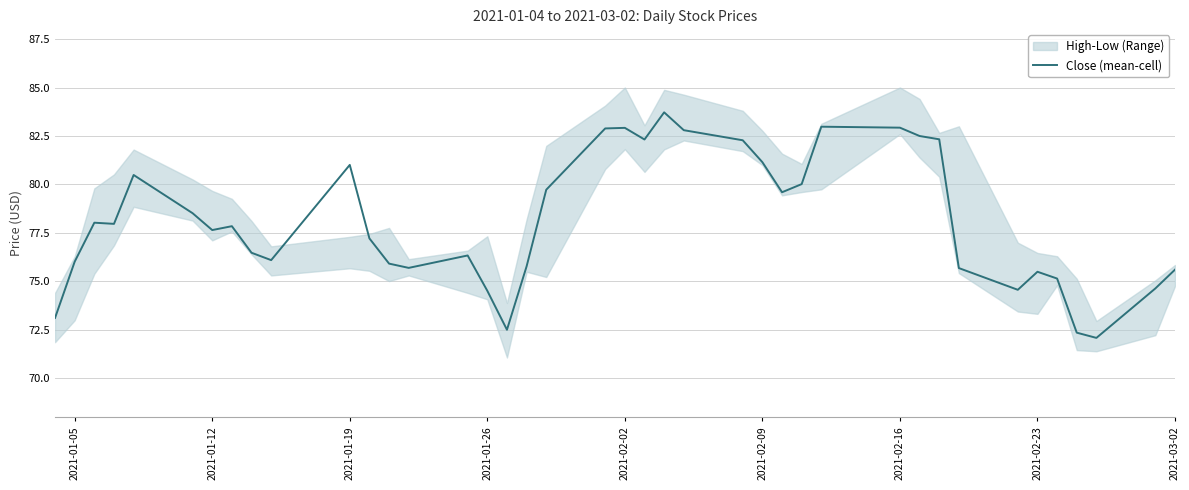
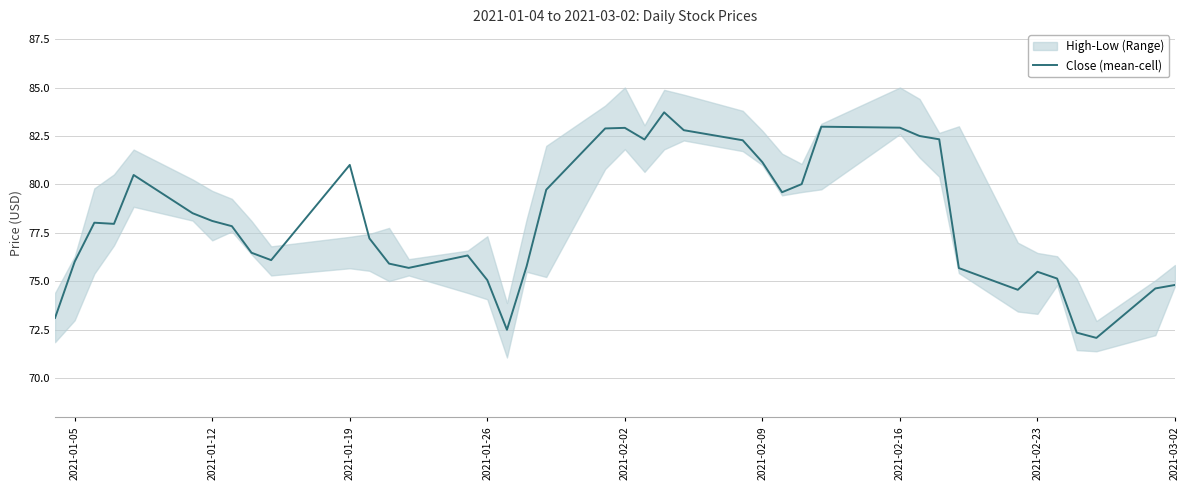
  {
    "Close (mean-cell)": {
      "2021-01-05": 76.0,
-     "2021-01-12": 77.7,
+     "2021-01-12": 78.1,
      "2021-01-19": 81.0,
-     "2021-01-26": 74.5,
+     "2021-01-26": 75.1,
      "2021-02-02": 82.9,
      "2021-02-09": 81.2,
      "2021-02-16": 82.9,
      "2021-02-23": 75.5,
-     "2021-03-02": 75.6
+     "2021-03-02": 74.8
    }
  }
